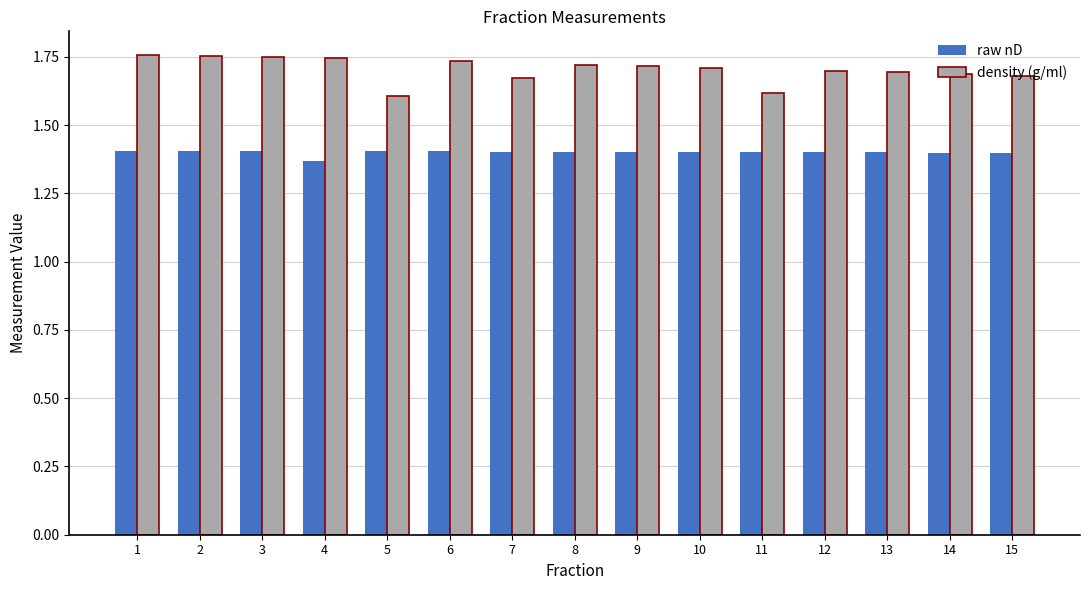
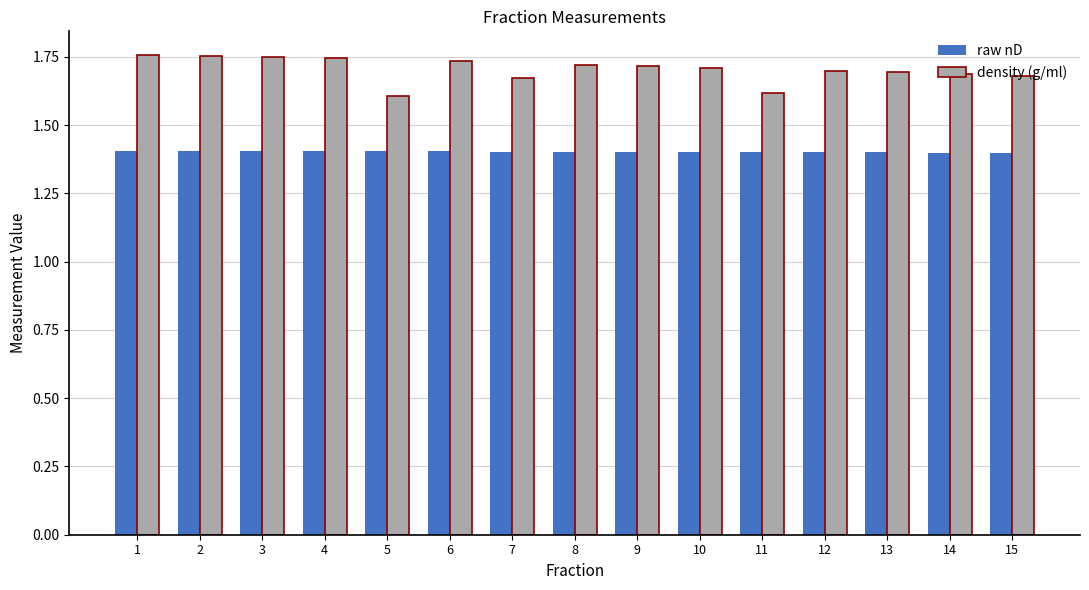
  {
    "raw nD": {
      "1": 1.41,
      "2": 1.41,
      "3": 1.40,
-     "4": 1.37,
+     "4": 1.40,
      "5": 1.40,
      "6": 1.40,
      "7": 1.40,
      "8": 1.40,
      "9": 1.40,
      "10": 1.40,
      "11": 1.40,
      "12": 1.40,
      "13": 1.40,
      "14": 1.40,
      "15": 1.40
    },
    "density (g/ml)": {
      "1": 1.76,
      "2": 1.75,
      "3": 1.75,
      "4": 1.74,
      "5": 1.61,
      "6": 1.73,
      "7": 1.67,
      "8": 1.72,
      "9": 1.71,
      "10": 1.71,
      "11": 1.62,
      "12": 1.70,
      "13": 1.69,
      "14": 1.69,
      "15": 1.68
    }
  }
